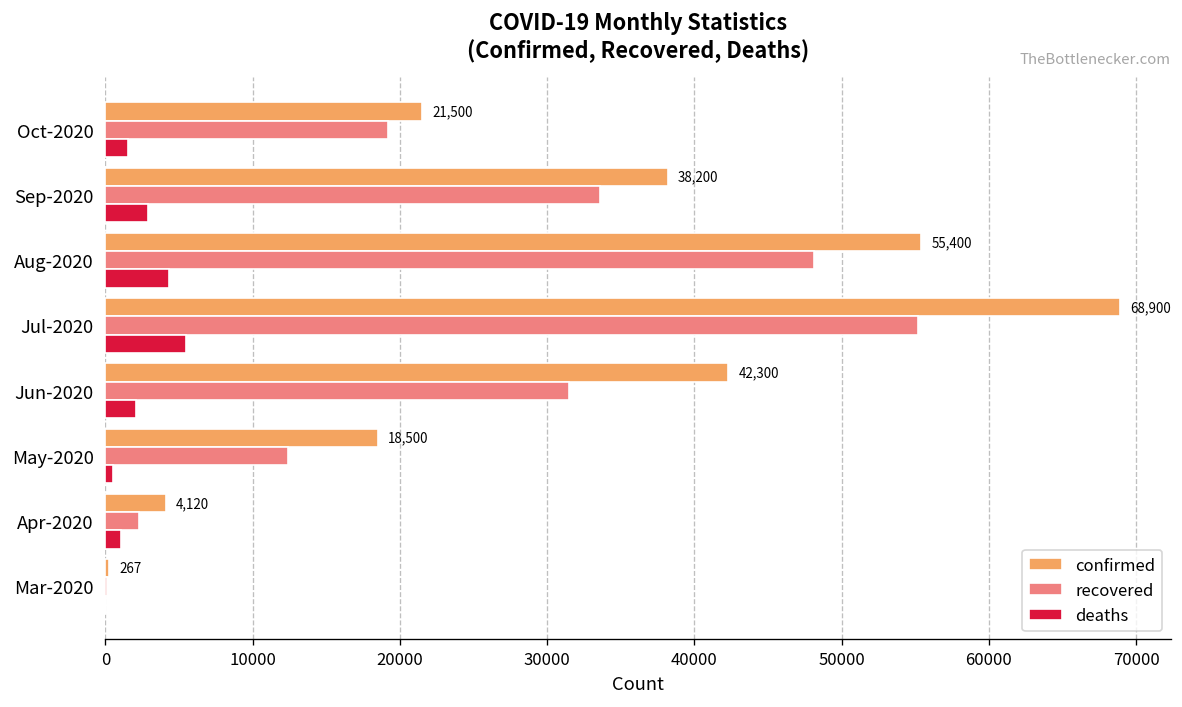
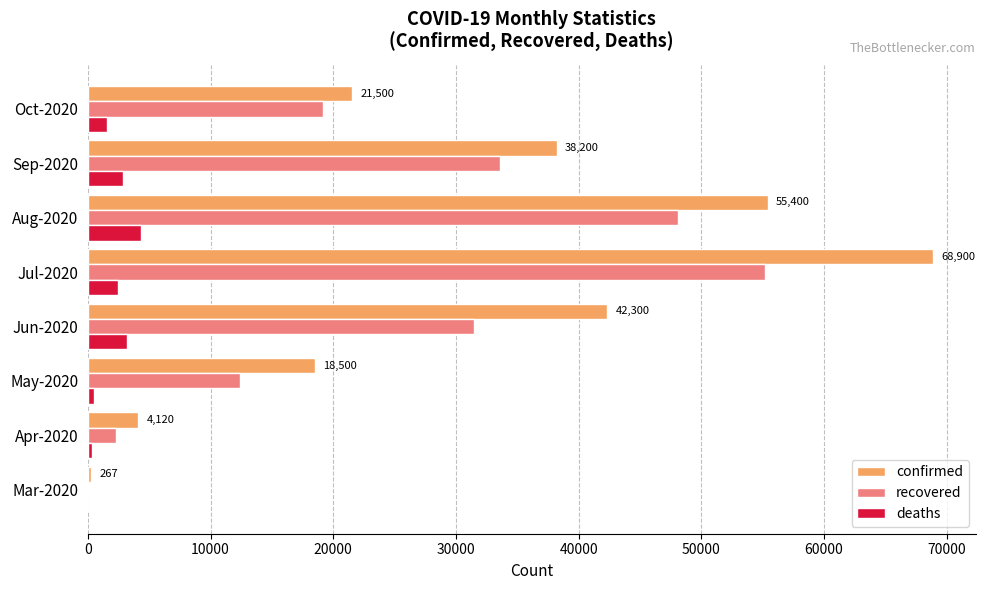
  {
    "deaths": {
      "Oct-2020": 1500,
      "Sep-2020": 2900,
      "Aug-2020": 4300,
-     "Jul-2020": 5500,
-     "Jun-2020": 2100,
+     "Jul-2020": 2500,
+     "Jun-2020": 3200,
      "May-2020": 500,
-     "Apr-2020": 1100
+     "Apr-2020": 300
    }
  }
